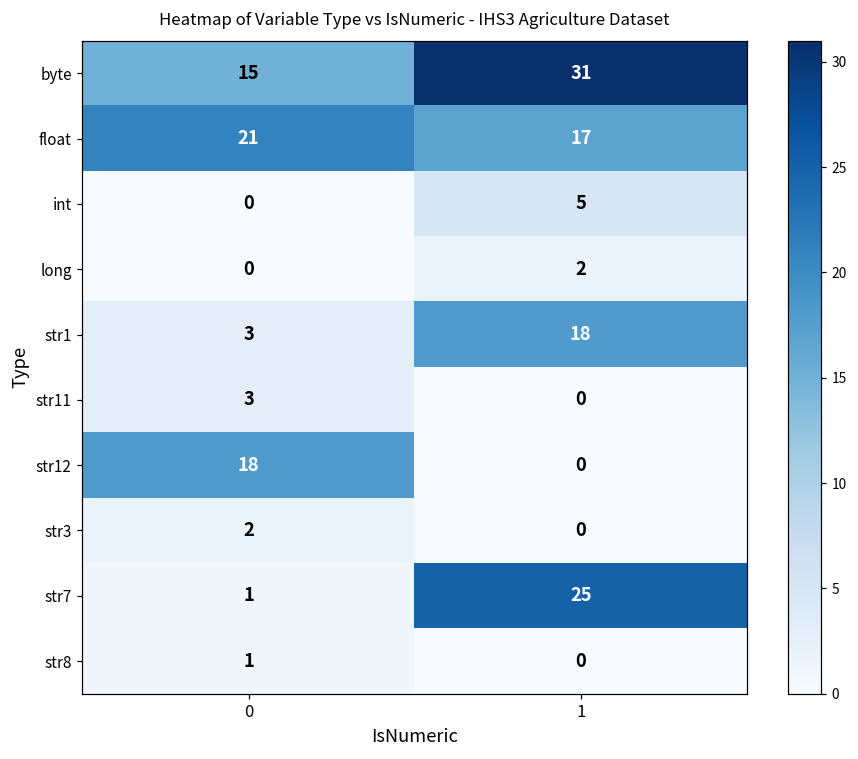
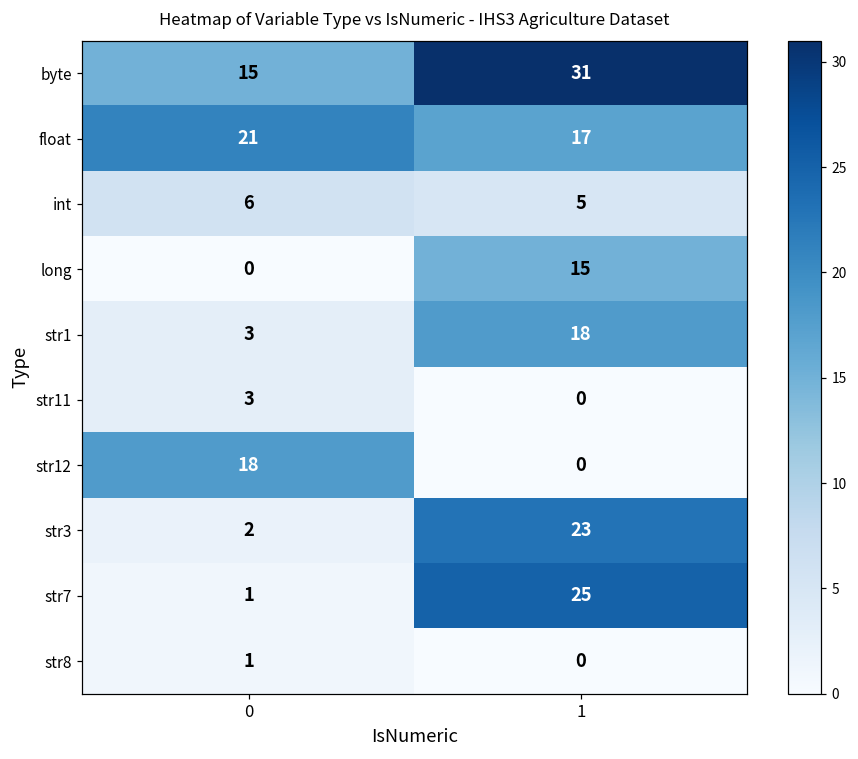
  {
    "byte": {
      "0": 15,
      "1": 31
    },
    "float": {
      "0": 21,
      "1": 17
    },
    "int": {
-     "0": 0,
+     "0": 6,
      "1": 5
    },
    "long": {
      "0": 0,
-     "1": 2
+     "1": 15
    },
    "str1": {
      "0": 3,
      "1": 18
    },
    "str11": {
      "0": 3,
      "1": 0
    },
    "str12": {
      "0": 18,
      "1": 0
    },
    "str3": {
      "0": 2,
-     "1": 0
+     "1": 23
    },
    "str7": {
      "0": 1,
      "1": 25
    },
    "str8": {
      "0": 1,
      "1": 0
    }
  }
